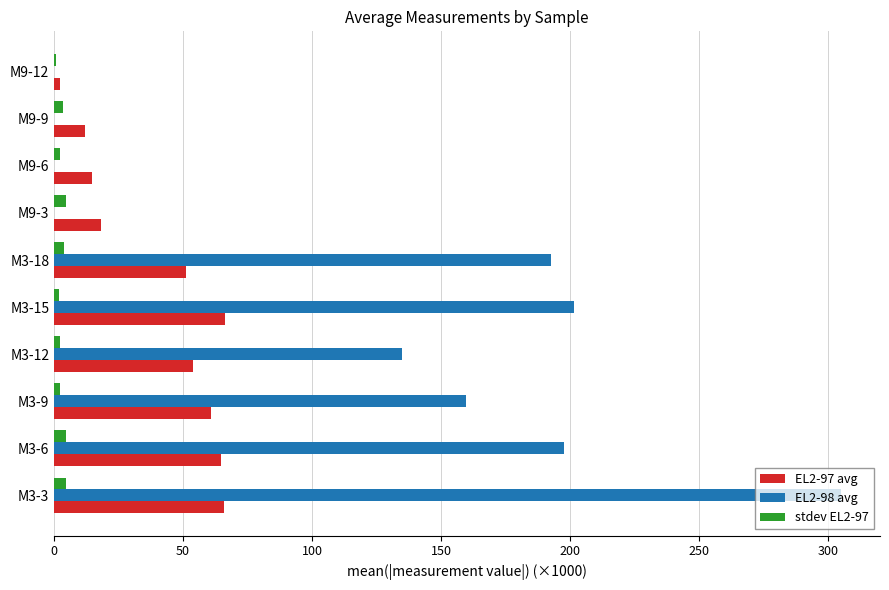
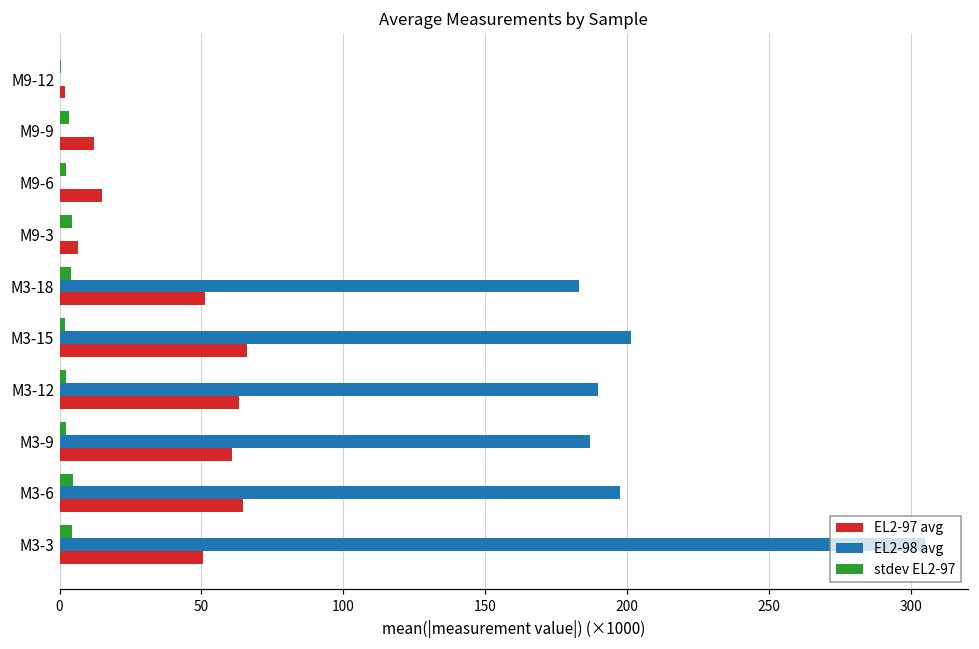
  {
    "EL2-97 avg": {
      "M9-12": 2,
      "M9-9": 12,
      "M9-6": 15,
-     "M9-3": 18,
+     "M9-3": 6,
      "M3-18": 51,
      "M3-15": 66,
-     "M3-12": 54,
+     "M3-12": 63,
      "M3-9": 61,
      "M3-6": 65,
-     "M3-3": 66
+     "M3-3": 51
    },
    "EL2-98 avg": {
      "M9-12": 0,
      "M9-9": 0,
      "M9-6": 0,
      "M9-3": 0,
-     "M3-18": 193,
+     "M3-18": 183,
      "M3-15": 201,
-     "M3-12": 135,
-     "M3-9": 160,
+     "M3-12": 190,
+     "M3-9": 187,
      "M3-6": 198
    },
    "stdev EL2-97": {
      "M9-9": 3,
      "M9-6": 2,
      "M9-3": 4,
      "M3-18": 4,
      "M3-15": 2,
      "M3-12": 2,
      "M3-9": 2,
      "M3-6": 5,
      "M3-3": 5
    }
  }
